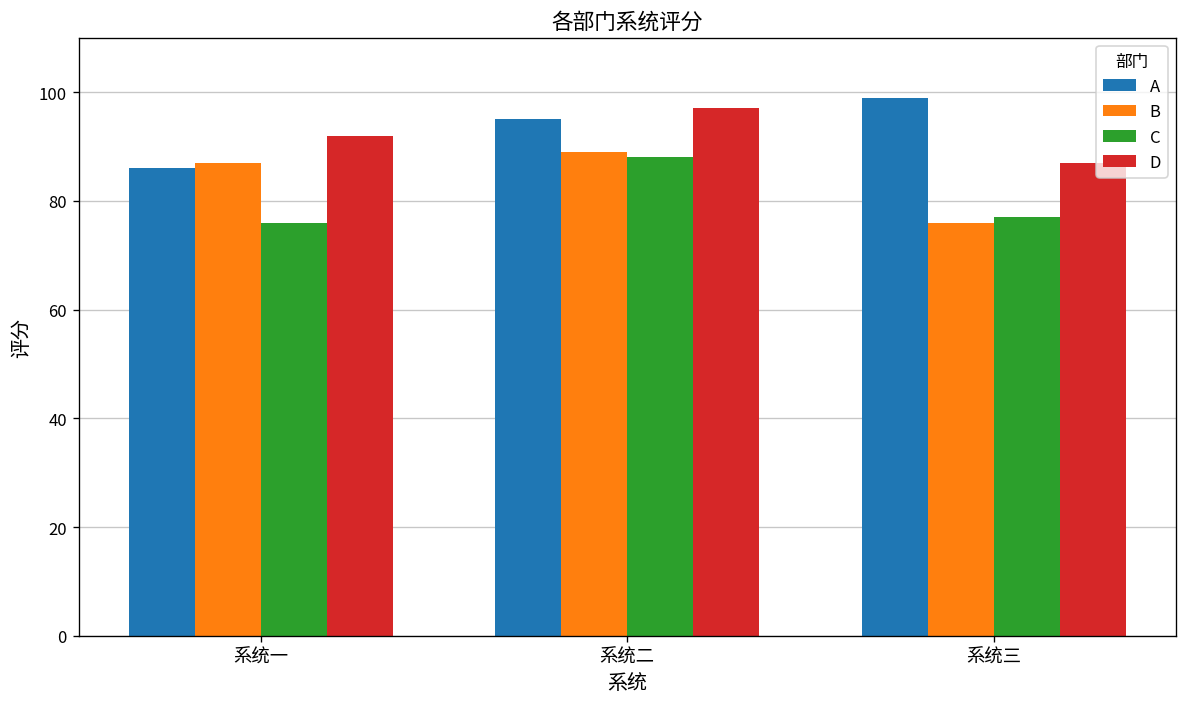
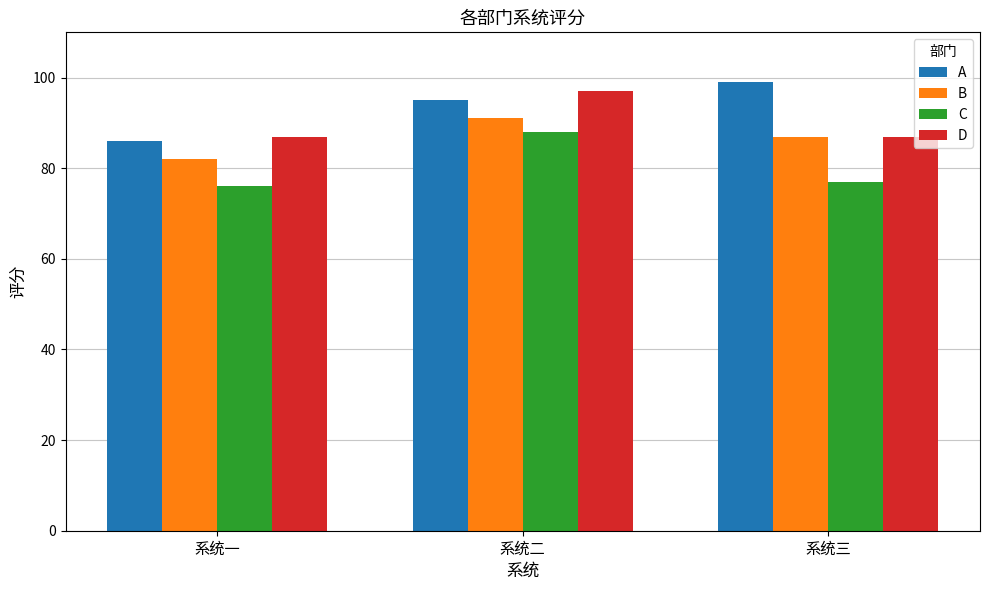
  {
    "A": {
      "系统一": 86,
      "系统二": 95,
      "系统三": 99
    },
    "B": {
-     "系统一": 87,
-     "系统二": 89,
-     "系统三": 76
+     "系统一": 82,
+     "系统二": 91,
+     "系统三": 87
    },
    "C": {
      "系统一": 76,
      "系统二": 88,
      "系统三": 77
    },
    "D": {
-     "系统一": 92,
+     "系统一": 87,
      "系统二": 97,
      "系统三": 87
    }
  }
